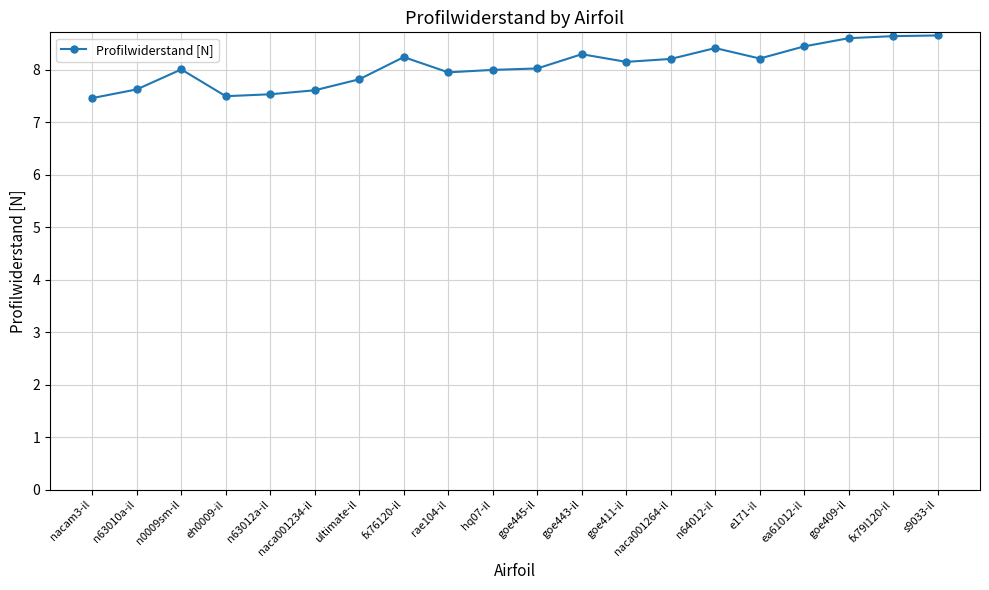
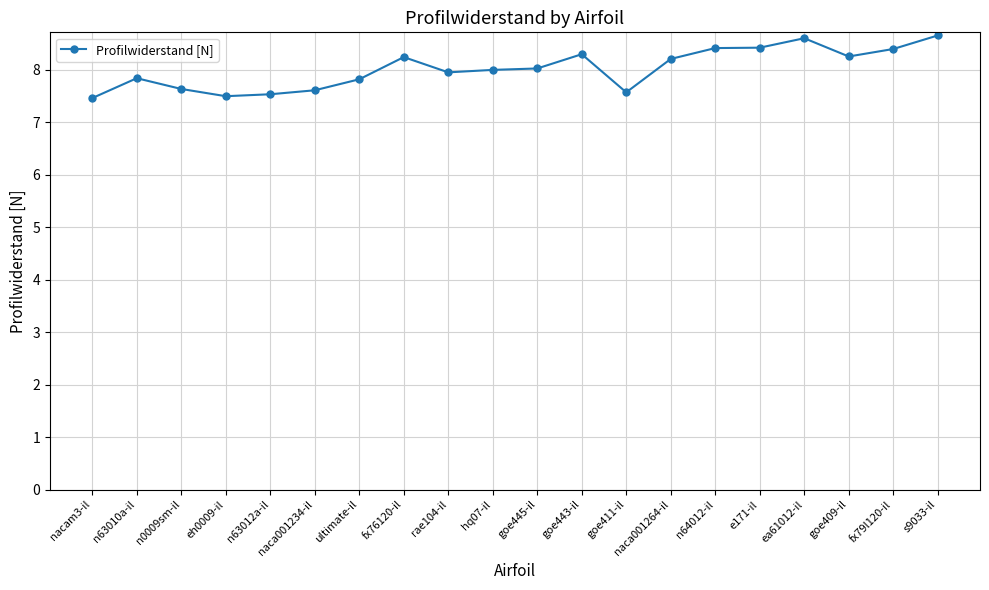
  {
    "nacam3-il": 7.5,
-   "n63010a-il": 7.6,
-   "n0009sm-il": 8.0,
+   "n63010a-il": 7.8,
+   "n0009sm-il": 7.6,
    "eh0009-il": 7.5,
    "n63012a-il": 7.5,
    "naca001234-il": 7.6,
    "ultimate-il": 7.8,
    "fx76120-il": 8.2,
    "rae104-il": 8.0,
    "hq07-il": 8.0,
    "goe445-il": 8.0,
    "goe443-il": 8.3,
-   "goe411-il": 8.2,
+   "goe411-il": 7.6,
    "naca001264-il": 8.2,
    "n64012-il": 8.4,
-   "e171-il": 8.2,
-   "ea61012-il": 8.5,
-   "goe409-il": 8.6,
-   "fx79l120-il": 8.6,
+   "e171-il": 8.4,
+   "ea61012-il": 8.6,
+   "goe409-il": 8.3,
+   "fx79l120-il": 8.4,
    "s9033-il": 8.7
  }
